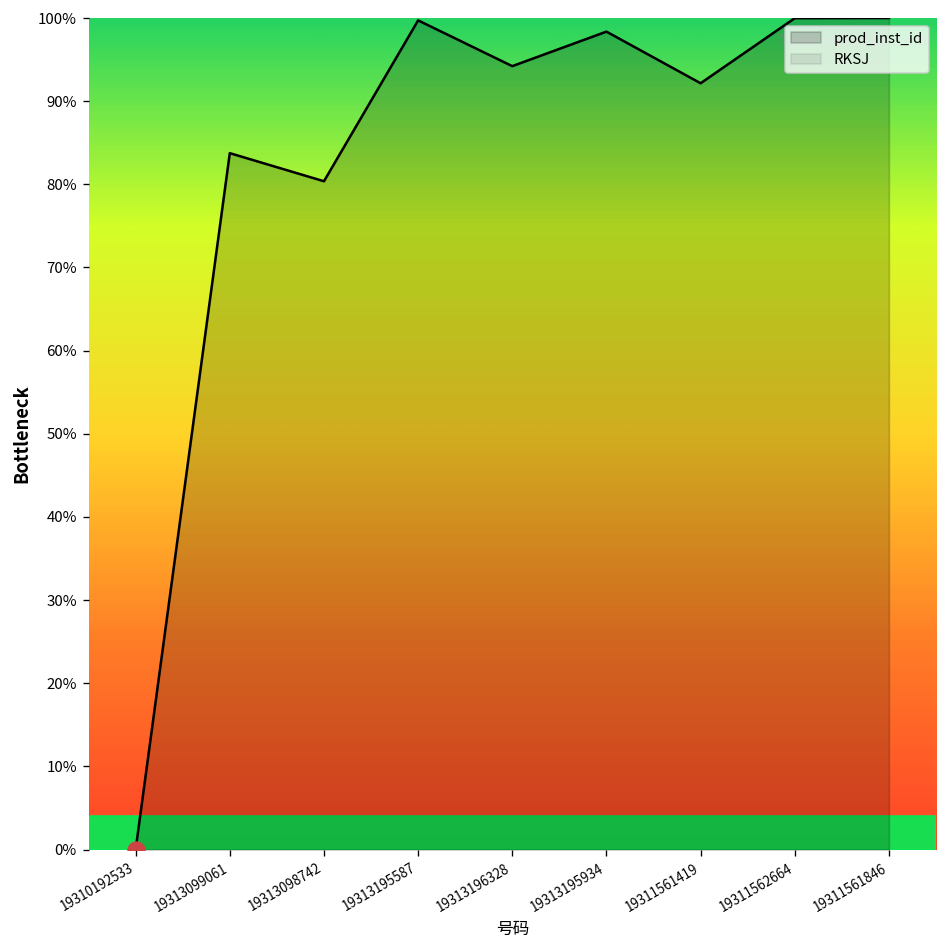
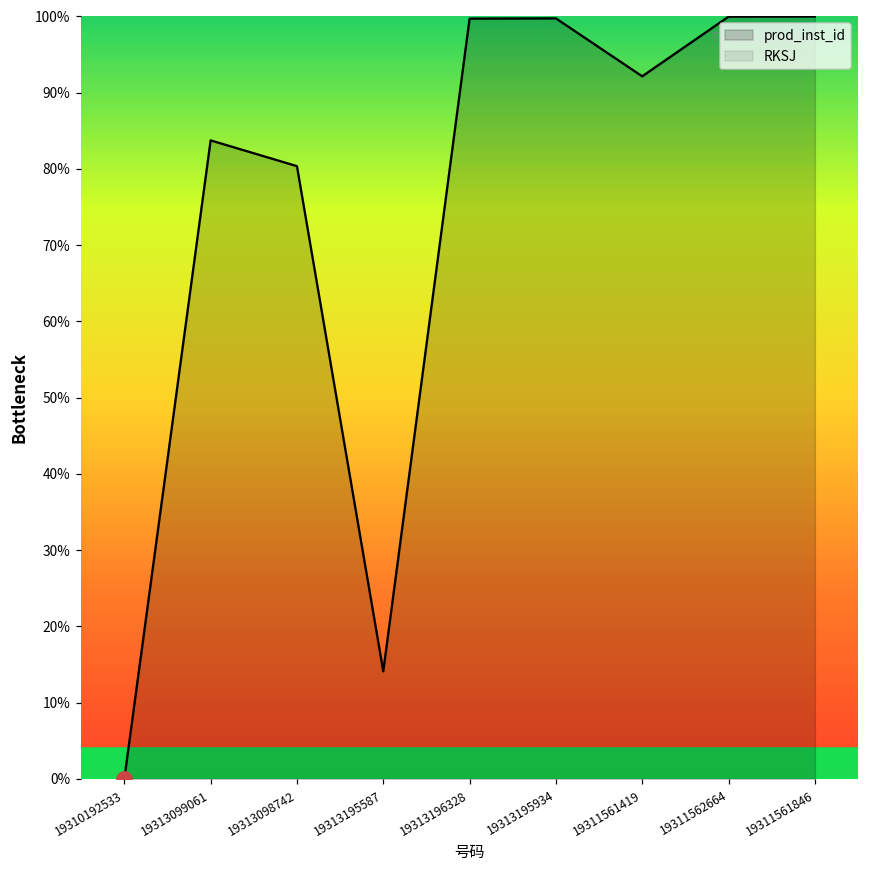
  {
    "prod_inst_id": {
      "19313099061": "84%",
      "19313098742": "80%",
-     "19313195587": "100%",
-     "19313196328": "94%",
-     "19313195934": "98%",
+     "19313195587": "14%",
+     "19313196328": "100%",
+     "19313195934": "100%",
      "19311561419": "92%",
      "19311562664": "100%",
      "19311561846": "100%"
    }
  }
